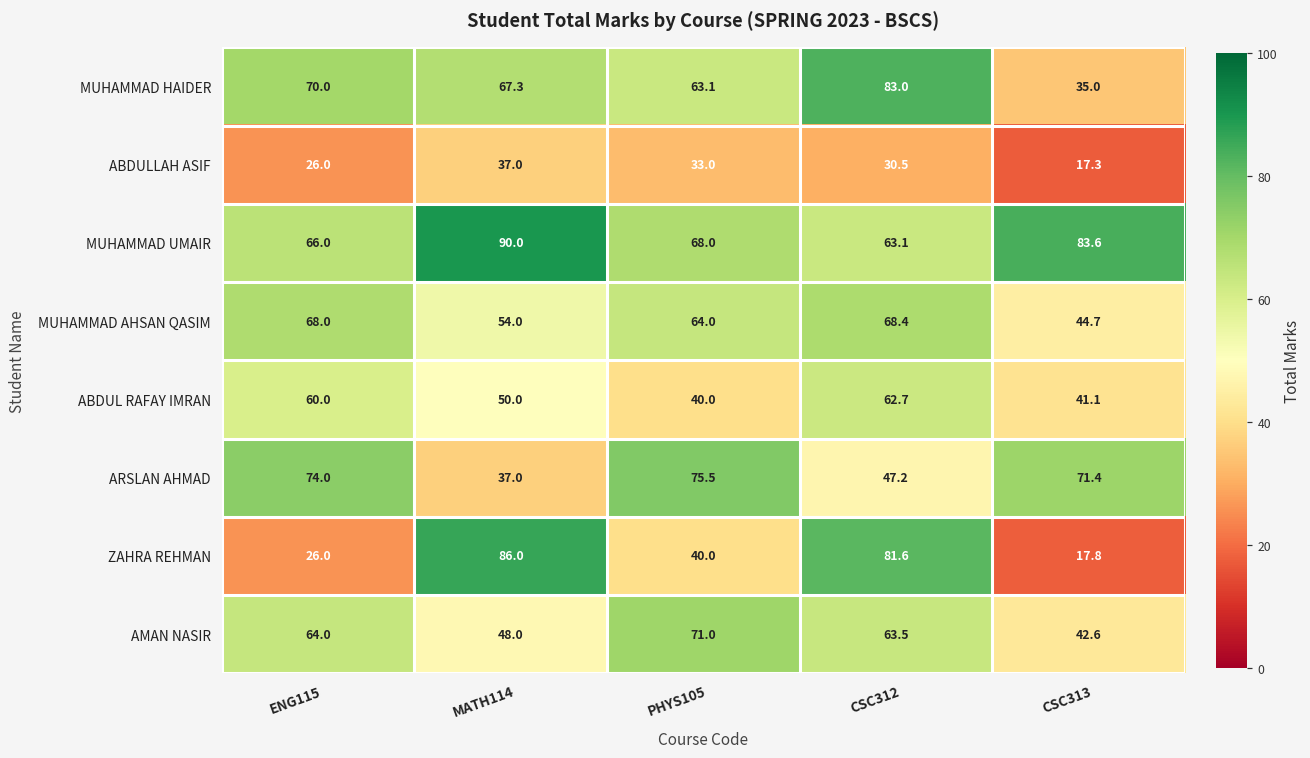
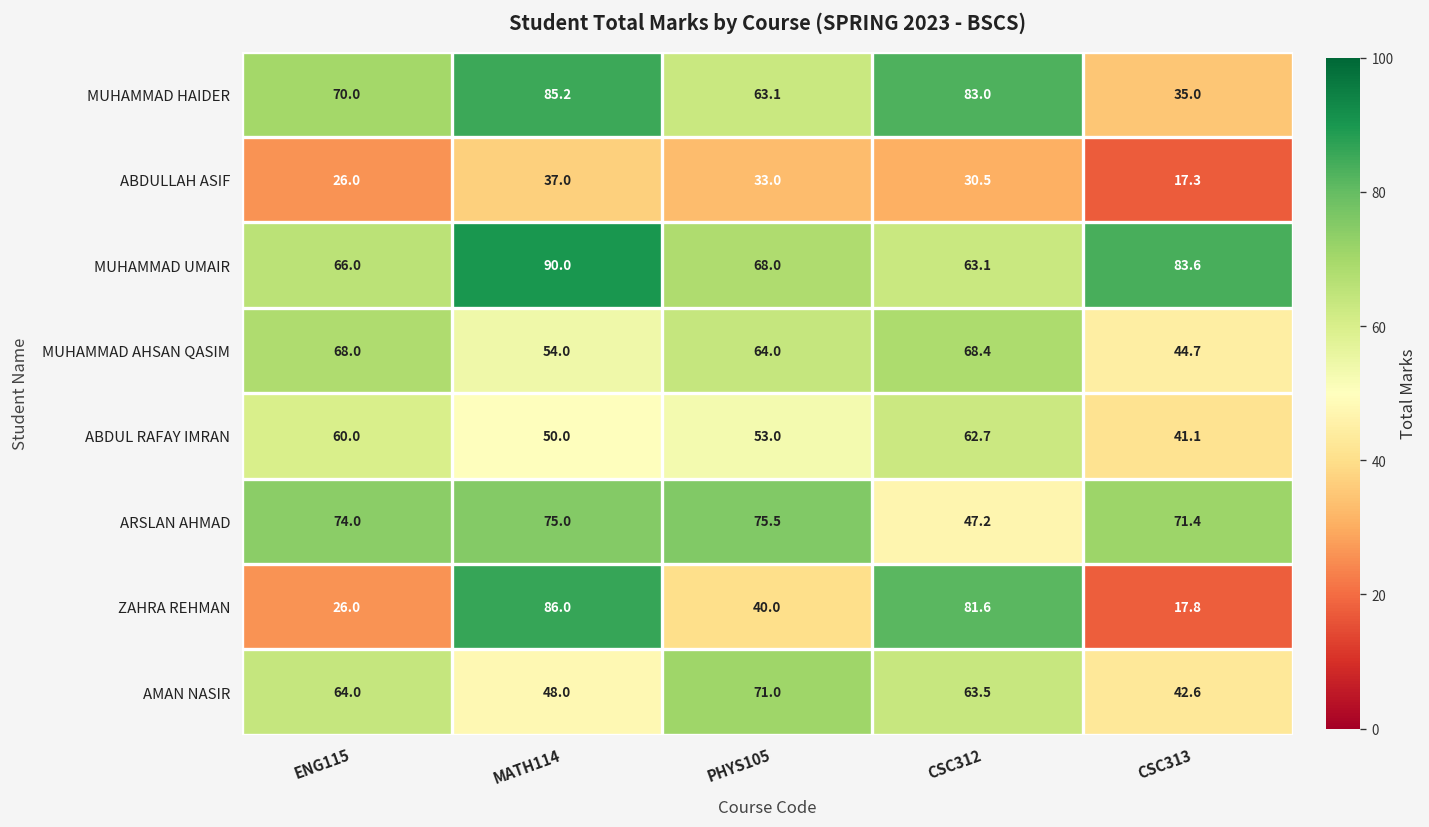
  {
    "MUHAMMAD HAIDER": {
      "ENG115": 70.0,
-     "MATH114": 67.3,
+     "MATH114": 85.2,
      "PHYS105": 63.1,
      "CSC312": 83.0,
      "CSC313": 35.0
    },
    "ABDULLAH ASIF": {
      "ENG115": 26.0,
      "MATH114": 37.0,
      "PHYS105": 33.0,
      "CSC312": 30.5,
      "CSC313": 17.3
    },
    "MUHAMMAD UMAIR": {
      "ENG115": 66.0,
      "MATH114": 90.0,
      "PHYS105": 68.0,
      "CSC312": 63.1,
      "CSC313": 83.6
    },
    "MUHAMMAD AHSAN QASIM": {
      "ENG115": 68.0,
      "MATH114": 54.0,
      "PHYS105": 64.0,
      "CSC312": 68.4,
      "CSC313": 44.7
    },
    "ABDUL RAFAY IMRAN": {
      "ENG115": 60.0,
      "MATH114": 50.0,
-     "PHYS105": 40.0,
+     "PHYS105": 53.0,
      "CSC312": 62.7,
      "CSC313": 41.1
    },
    "ARSLAN AHMAD": {
      "ENG115": 74.0,
-     "MATH114": 37.0,
+     "MATH114": 75.0,
      "PHYS105": 75.5,
      "CSC312": 47.2,
      "CSC313": 71.4
    },
    "ZAHRA REHMAN": {
      "ENG115": 26.0,
      "MATH114": 86.0,
      "PHYS105": 40.0,
      "CSC312": 81.6,
      "CSC313": 17.8
    },
    "AMAN NASIR": {
      "ENG115": 64.0,
      "MATH114": 48.0,
      "PHYS105": 71.0,
      "CSC312": 63.5,
      "CSC313": 42.6
    }
  }
